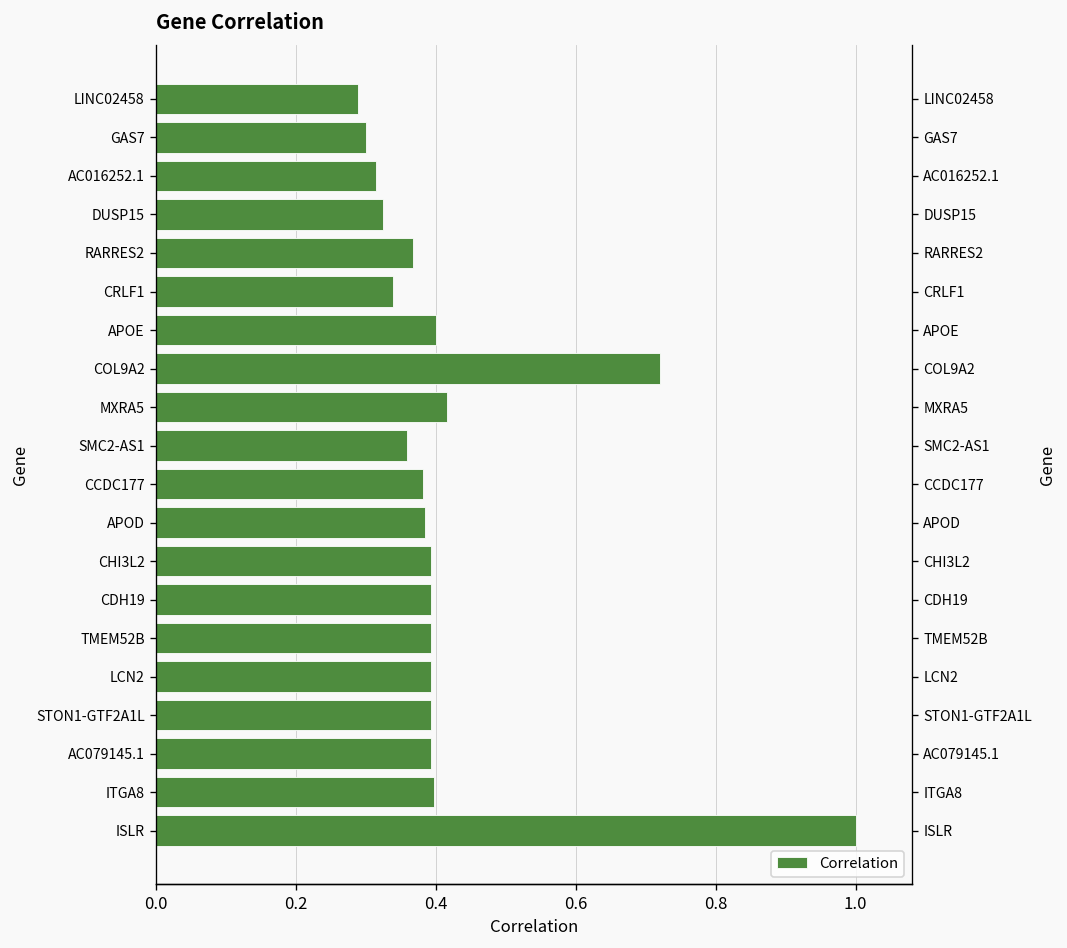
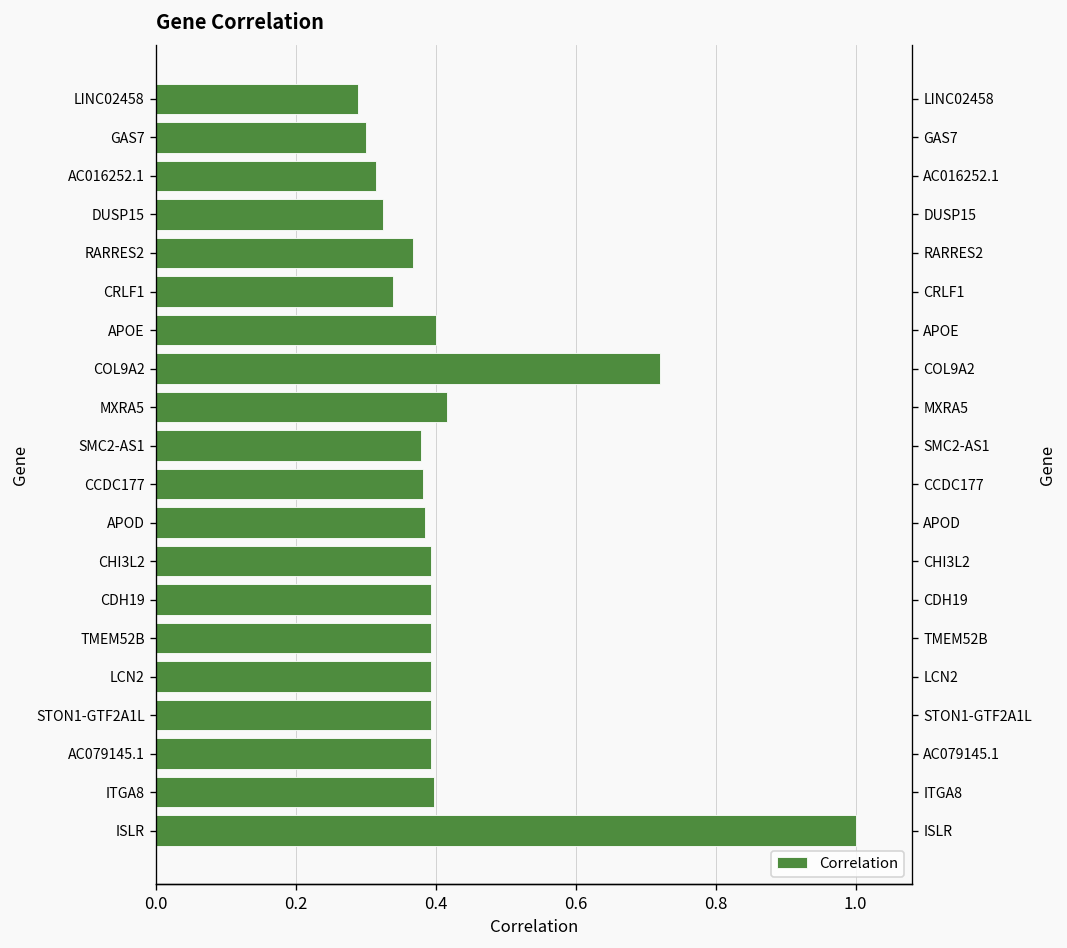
  {
    "LINC02458": 0.29,
    "GAS7": 0.30,
    "AC016252.1": 0.31,
    "DUSP15": 0.32,
    "RARRES2": 0.37,
    "CRLF1": 0.34,
    "APOE": 0.40,
    "COL9A2": 0.72,
    "MXRA5": 0.42,
-   "SMC2-AS1": 0.36,
+   "SMC2-AS1": 0.38,
    "CCDC177": 0.38,
    "APOD": 0.38,
    "CHI3L2": 0.39,
    "CDH19": 0.39,
    "TMEM52B": 0.39,
    "LCN2": 0.39,
    "STON1-GTF2A1L": 0.39,
    "AC079145.1": 0.39,
    "ITGA8": 0.40,
    "ISLR": 1.00
  }
